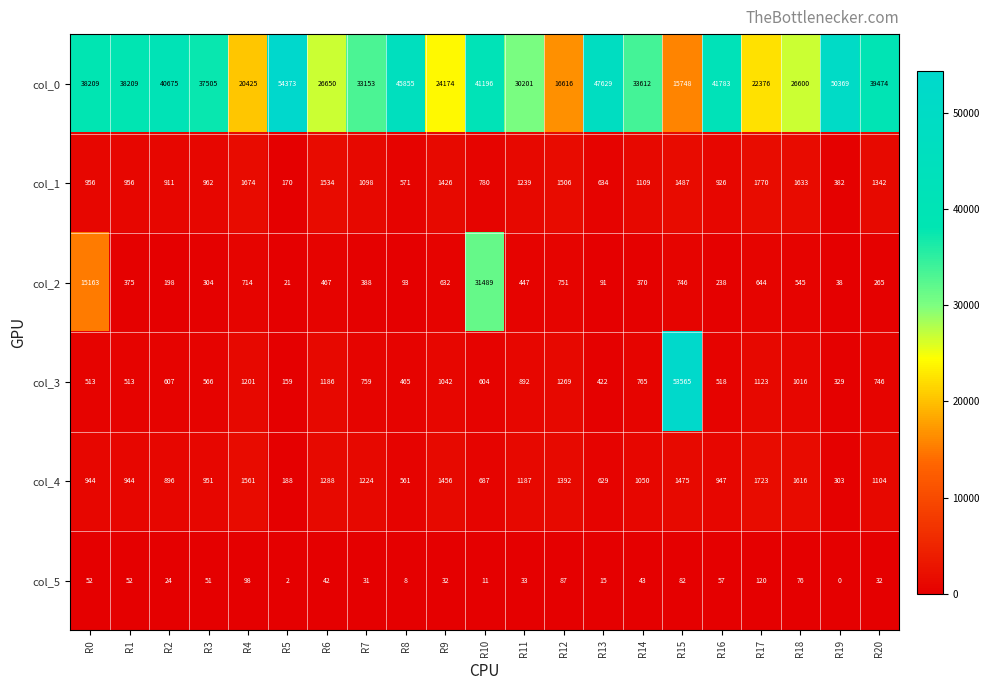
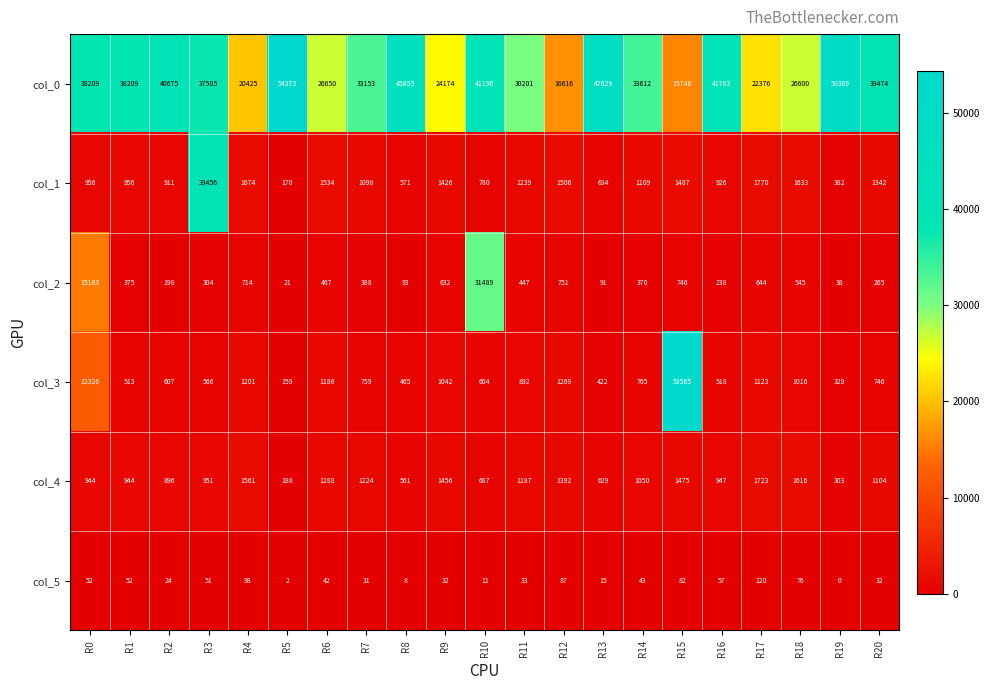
  {
    "col_0": {
      "R0": 38209,
      "R1": 38209,
      "R2": 40675,
      "R3": 37505,
      "R4": 20425,
      "R5": 54373,
      "R6": 26650,
      "R7": 33153,
      "R8": 45855,
      "R9": 24174,
      "R10": 41196,
      "R11": 30201,
      "R12": 16616,
      "R13": 47629,
      "R14": 33612,
      "R15": 15748,
      "R16": 41783,
      "R17": 22376,
      "R18": 26600,
      "R19": 50369,
      "R20": 39474
    },
    "col_1": {
      "R0": 956,
      "R1": 956,
      "R2": 911,
-     "R3": 962,
+     "R3": 39456,
      "R4": 1674,
      "R5": 170,
      "R6": 1534,
      "R7": 1098,
      "R8": 571,
      "R9": 1426,
      "R10": 780,
      "R11": 1239,
      "R12": 1506,
      "R13": 634,
      "R14": 1109,
      "R15": 1487,
      "R16": 926,
      "R17": 1770,
      "R18": 1633,
      "R19": 382,
      "R20": 1342
    },
    "col_2": {
      "R0": 15163,
      "R1": 375,
      "R2": 198,
      "R3": 304,
      "R4": 714,
      "R5": 21,
      "R6": 467,
      "R7": 388,
      "R8": 93,
      "R9": 632,
      "R10": 31489,
      "R11": 447,
      "R12": 751,
      "R13": 91,
      "R14": 370,
      "R15": 746,
      "R16": 238,
      "R17": 644,
      "R18": 545,
      "R19": 38,
      "R20": 265
    },
    "col_3": {
-     "R0": 513,
+     "R0": 12326,
      "R1": 513,
      "R2": 607,
      "R3": 566,
      "R4": 1201,
      "R5": 159,
      "R6": 1186,
      "R7": 759,
      "R8": 465,
      "R9": 1042,
      "R10": 604,
      "R11": 892,
      "R12": 1269,
      "R13": 422,
      "R14": 765,
      "R15": 53565,
      "R16": 518,
      "R17": 1123,
      "R18": 1016,
      "R19": 329,
      "R20": 746
    },
    "col_4": {
      "R0": 944,
      "R1": 944,
      "R2": 896,
      "R3": 951,
      "R4": 1561,
      "R5": 188,
      "R6": 1288,
      "R7": 1224,
      "R8": 561,
      "R9": 1456,
      "R10": 687,
      "R11": 1187,
      "R12": 1392,
      "R13": 629,
      "R14": 1050,
      "R15": 1475,
      "R16": 947,
      "R17": 1723,
      "R18": 1616,
      "R19": 303,
      "R20": 1104
    },
    "col_5": {
      "R0": 52,
      "R1": 52,
      "R2": 24,
      "R3": 51,
      "R4": 98,
      "R5": 2,
      "R6": 42,
      "R7": 31,
      "R8": 8,
      "R9": 32,
      "R10": 11,
      "R11": 33,
      "R12": 87,
      "R13": 15,
      "R14": 43,
      "R15": 82,
      "R16": 57,
      "R17": 120,
      "R18": 76,
      "R19": 0,
      "R20": 32
    }
  }
